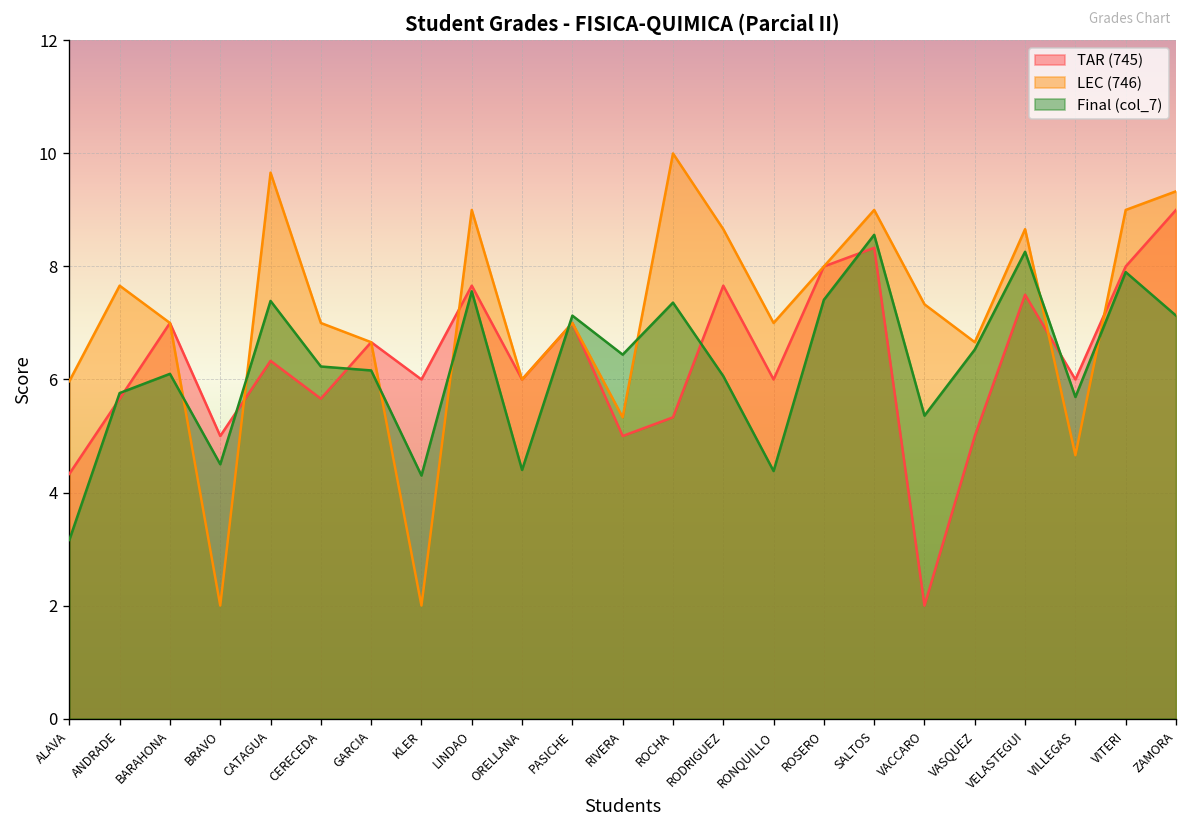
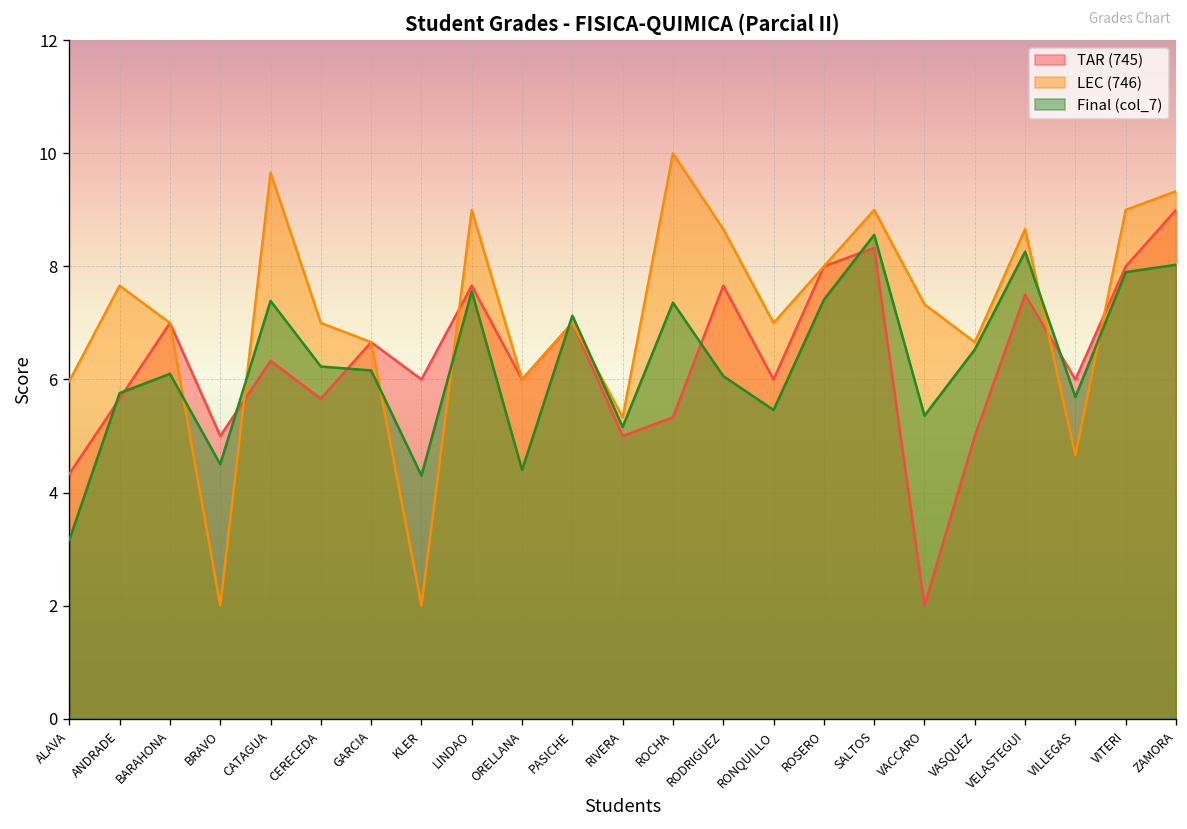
  {
    "TAR (745)": {
      "ALAVA": 4.3,
      "ANDRADE": 5.7,
      "BRAVO": 5.0,
      "CATAGUA": 6.3,
      "CERECEDA": 5.7,
      "KLER": 6.0,
      "LINDAO": 7.7,
      "RIVERA": 5.0,
      "ROCHA": 5.3,
      "RODRIGUEZ": 7.7,
      "RONQUILLO": 6.0,
      "SALTOS": 8.3,
      "VACCARO": 2.0,
      "VASQUEZ": 5.0,
      "VELASTEGUI": 7.5,
      "VILLEGAS": 6.0,
      "VITERI": 8.0,
      "ZAMORA": 9.0
    },
    "LEC (746)": {
      "ALAVA": 6.0,
      "ANDRADE": 7.7,
      "BRAVO": 2.0,
      "CATAGUA": 9.7,
      "CERECEDA": 7.0,
      "KLER": 2.0,
      "LINDAO": 9.0,
      "RIVERA": 5.3,
      "ROCHA": 10.0,
      "RODRIGUEZ": 8.7,
      "RONQUILLO": 7.0,
      "SALTOS": 9.0,
      "VACCARO": 7.3,
      "VASQUEZ": 6.7,
      "VELASTEGUI": 8.7,
      "VILLEGAS": 4.7,
      "VITERI": 9.0,
      "ZAMORA": 9.3
    },
    "Final (col_7)": {
      "ALAVA": 3.2,
      "ANDRADE": 5.8,
      "BARAHONA": 6.1,
      "BRAVO": 4.5,
      "CATAGUA": 7.4,
      "CERECEDA": 6.2,
      "GARCIA": 6.2,
      "KLER": 4.3,
      "LINDAO": 7.6,
      "ORELLANA": 4.4,
      "PASICHE": 7.1,
-     "RIVERA": 6.4,
+     "RIVERA": 5.2,
      "ROCHA": 7.4,
      "RODRIGUEZ": 6.1,
-     "RONQUILLO": 4.4,
+     "RONQUILLO": 5.5,
      "ROSERO": 7.4,
      "SALTOS": 8.6,
      "VACCARO": 5.4,
      "VASQUEZ": 6.5,
      "VELASTEGUI": 8.3,
      "VILLEGAS": 5.7,
      "VITERI": 7.9,
-     "ZAMORA": 7.1
+     "ZAMORA": 8.0
    }
  }
